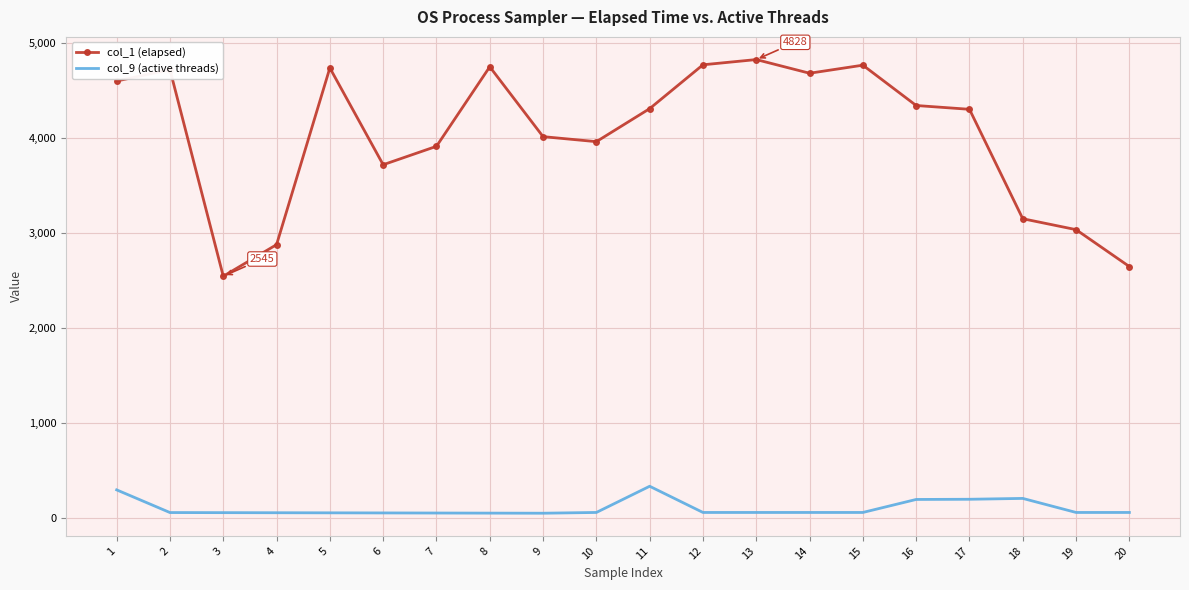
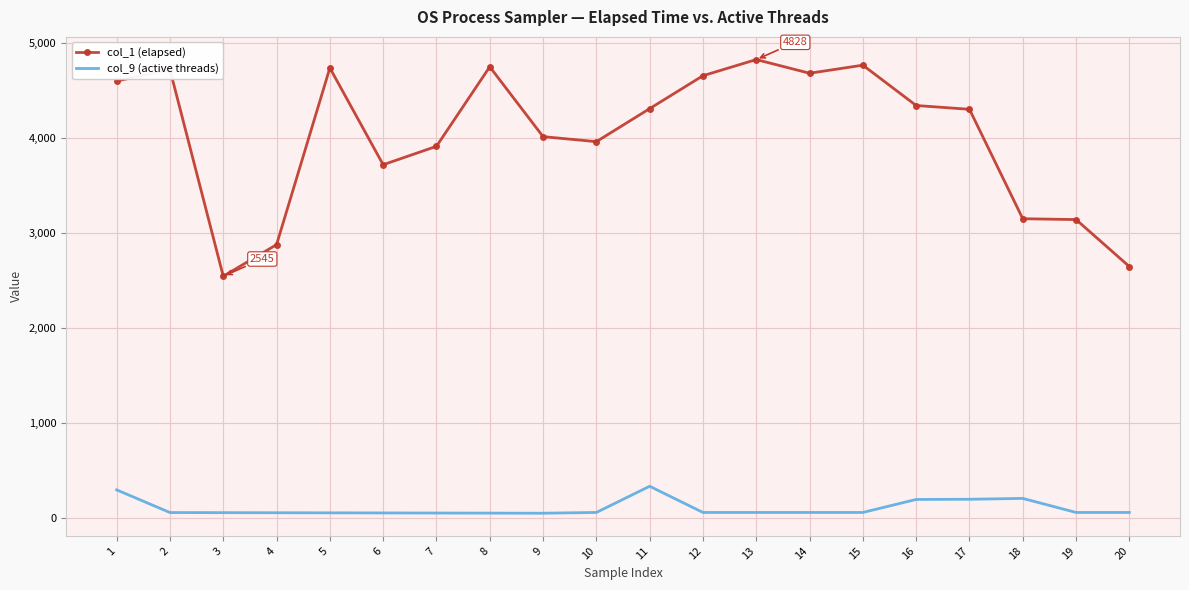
  {
    "col_1 (elapsed)": {
      "1": "4,600",
      "4": "2,900",
      "5": "4,700",
      "6": "3,700",
      "7": "3,900",
      "8": "4,800",
      "9": "4,000",
      "10": "4,000",
      "11": "4,300",
-     "12": "4,800",
+     "12": "4,700",
      "14": "4,700",
      "15": "4,800",
      "16": "4,300",
      "17": "4,300",
      "18": "3,200",
-     "19": "3,000",
+     "19": "3,100",
      "20": "2,600"
    },
    "col_9 (active threads)": {
      "1": "300",
      "2": "100",
      "3": "100",
      "4": "100",
      "5": "100",
      "6": "100",
      "7": "100",
      "8": "0",
      "9": "0",
      "10": "100",
      "11": "300",
      "12": "100",
      "13": "100",
      "14": "100",
      "15": "100",
      "16": "200",
      "17": "200",
      "18": "200",
      "19": "100",
      "20": "100"
    }
  }
